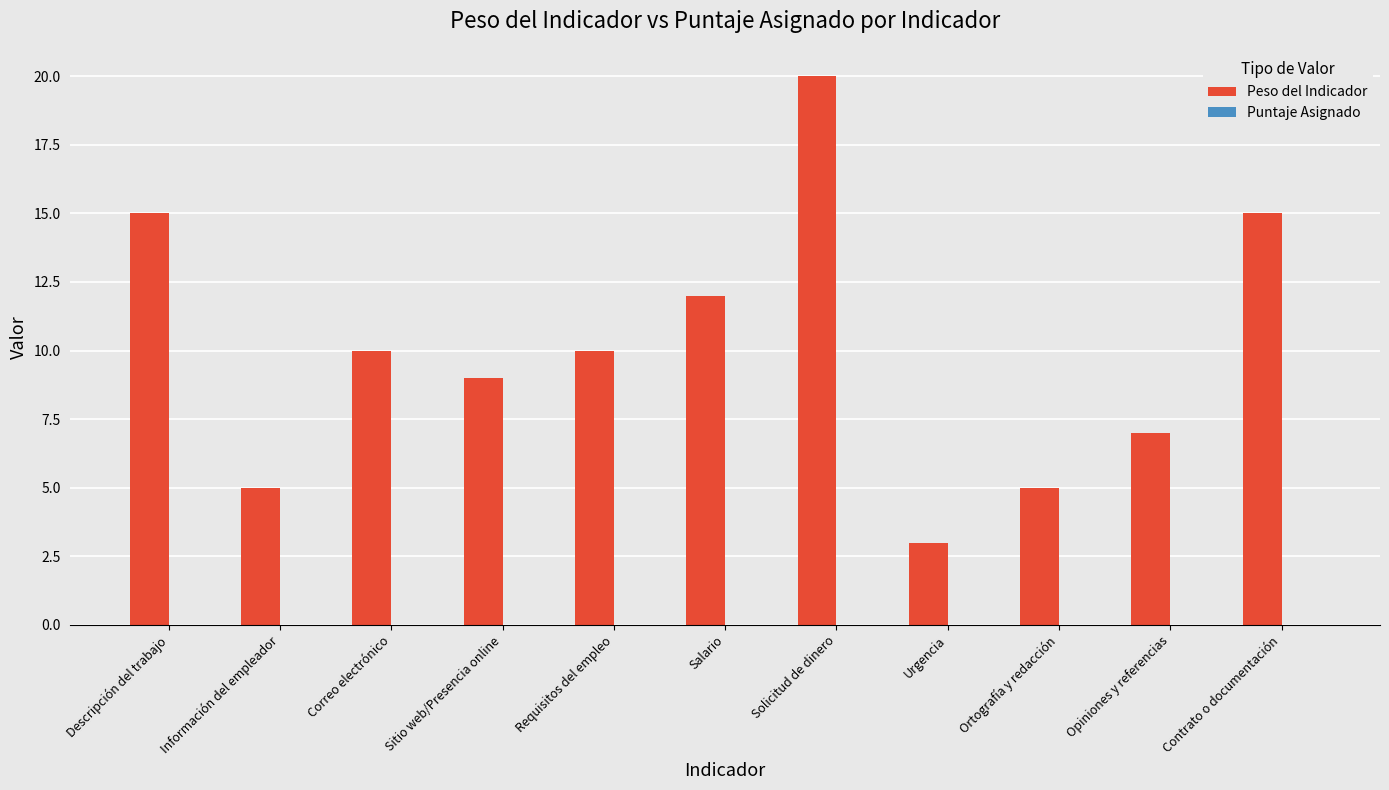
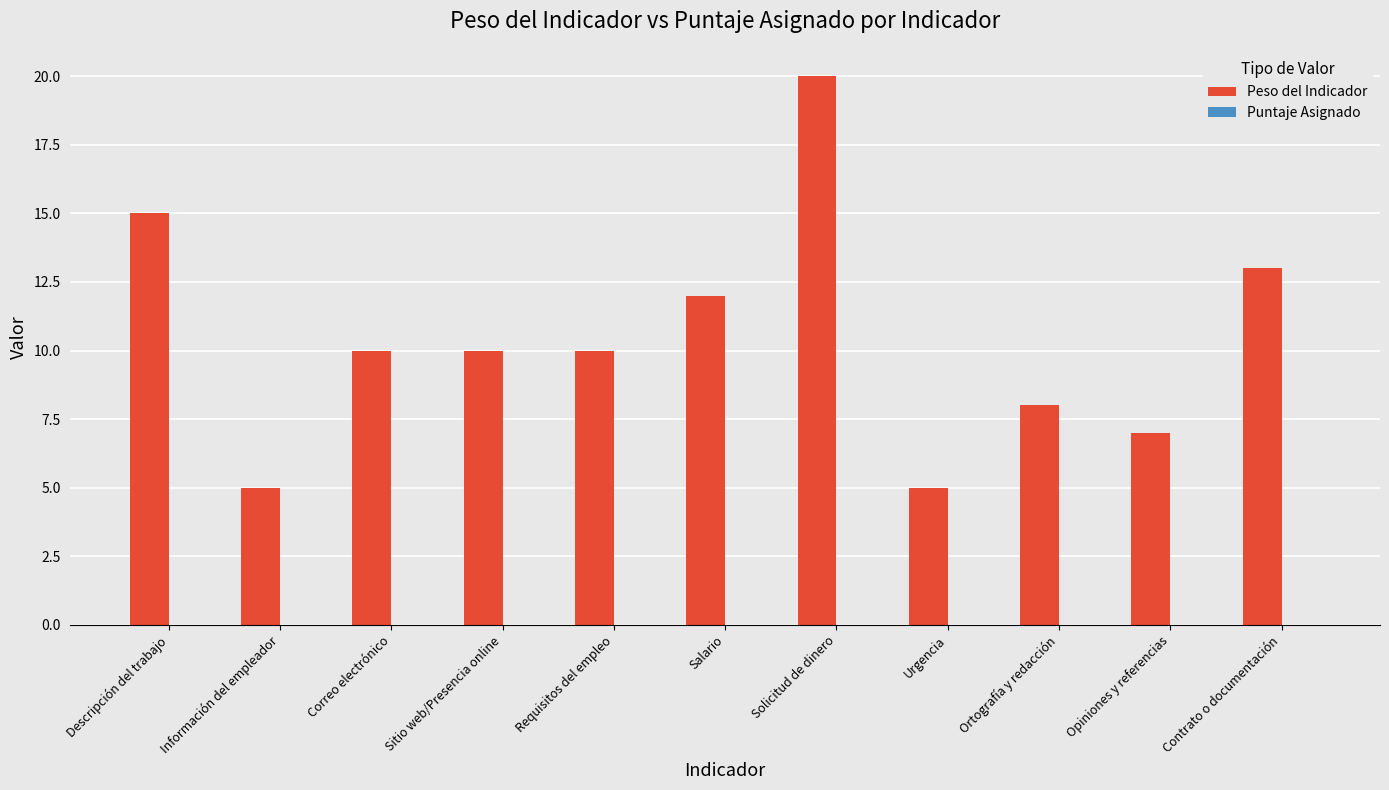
  {
    "Peso del Indicador": {
      "Descripción del trabajo": 15,
      "Información del empleador": 5,
      "Correo electrónico": 10,
-     "Sitio web/Presencia online": 9,
+     "Sitio web/Presencia online": 10,
      "Requisitos del empleo": 10,
      "Salario": 12,
      "Solicitud de dinero": 20,
-     "Urgencia": 3,
-     "Ortografía y redacción": 5,
+     "Urgencia": 5,
+     "Ortografía y redacción": 8,
      "Opiniones y referencias": 7,
-     "Contrato o documentación": 15
+     "Contrato o documentación": 13
    },
    "Puntaje Asignado": {
      "Descripción del trabajo": 0,
      "Información del empleador": 0,
      "Correo electrónico": 0,
      "Sitio web/Presencia online": 0,
      "Requisitos del empleo": 0,
      "Salario": 0,
      "Solicitud de dinero": 0,
      "Urgencia": 0,
      "Ortografía y redacción": 0,
      "Opiniones y referencias": 0,
      "Contrato o documentación": 0
    }
  }
